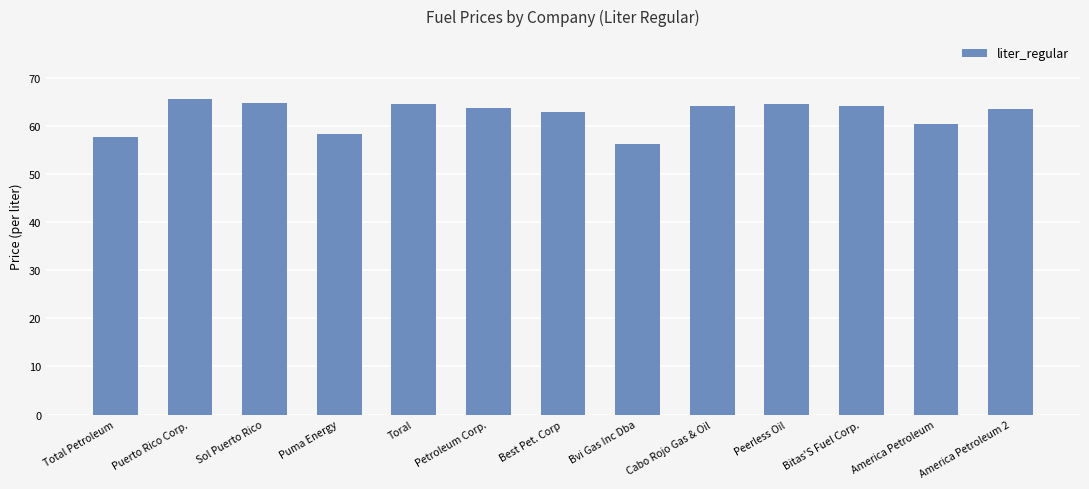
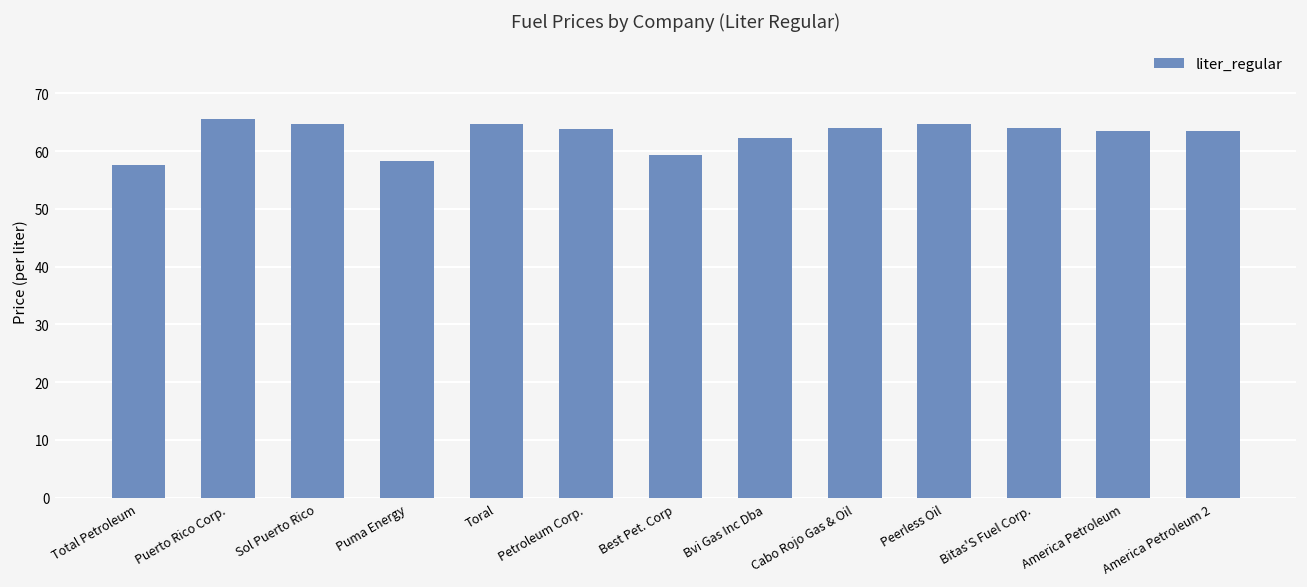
  {
    "Total Petroleum": 58,
    "Puerto Rico Corp.": 66,
    "Sol Puerto Rico": 65,
    "Puma Energy": 58,
    "Toral": 65,
    "Petroleum Corp.": 64,
-   "Best Pet. Corp": 63,
-   "Bvi Gas Inc Dba": 56,
+   "Best Pet. Corp": 59,
+   "Bvi Gas Inc Dba": 62,
    "Cabo Rojo Gas & Oil": 64,
    "Peerless Oil": 65,
    "Bitas'S Fuel Corp.": 64,
-   "America Petroleum": 60,
+   "America Petroleum": 63,
    "America Petroleum 2": 63
  }
